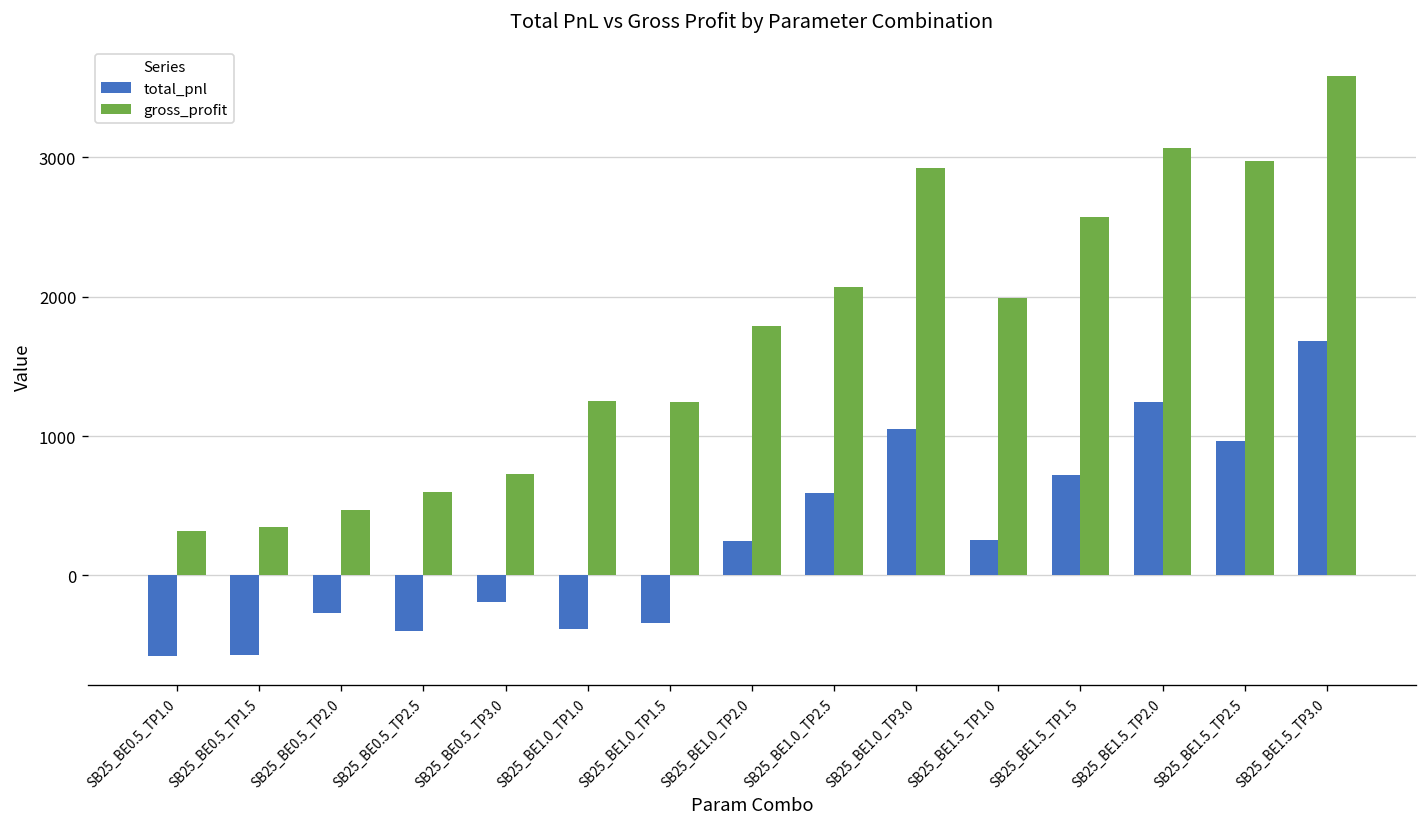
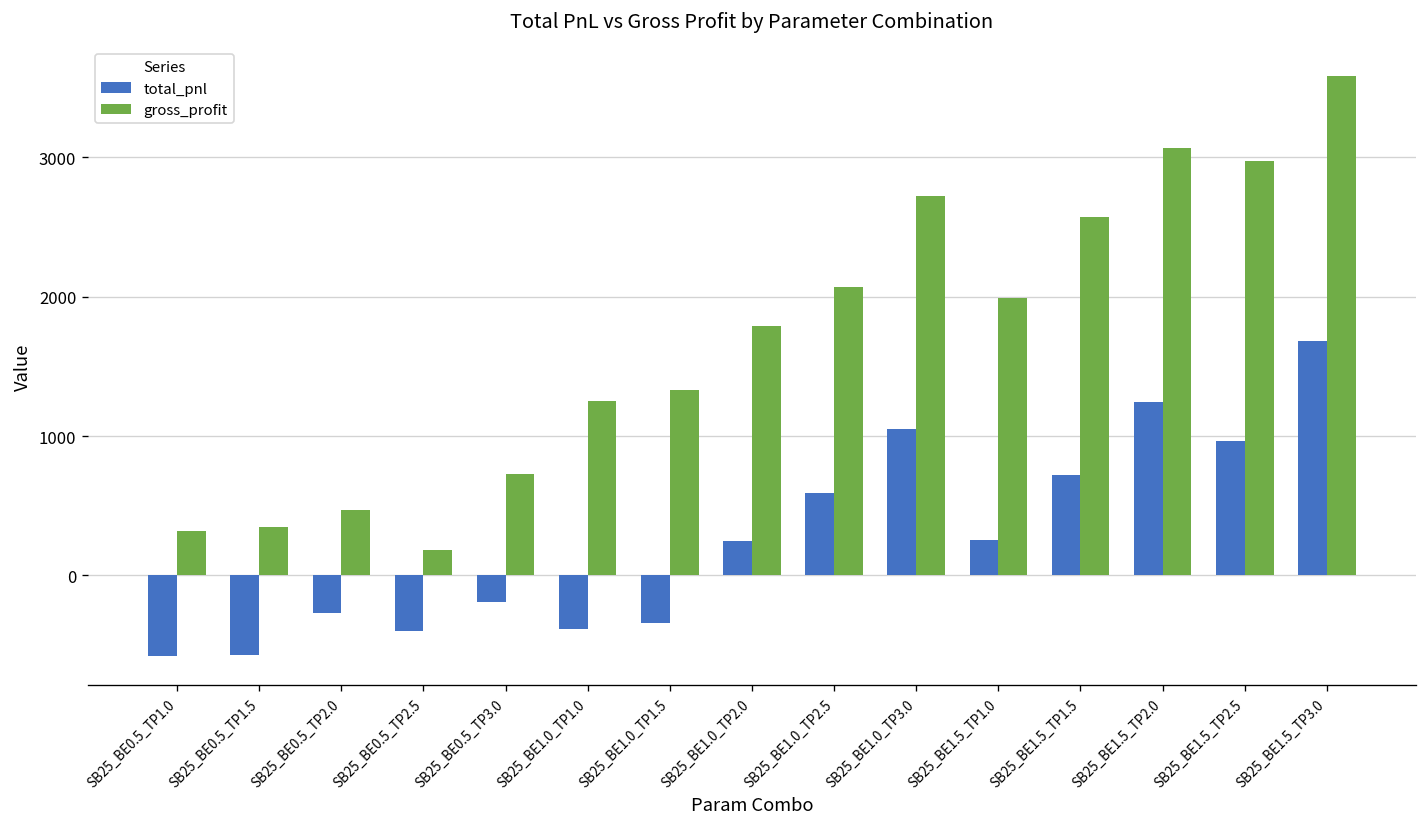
  {
    "total_pnl": {
      "SB25_BE0.5_TP1.0": -580,
      "SB25_BE0.5_TP1.5": -570,
      "SB25_BE0.5_TP2.0": -270,
      "SB25_BE0.5_TP2.5": -400,
      "SB25_BE0.5_TP3.0": -190,
      "SB25_BE1.0_TP1.0": -390,
      "SB25_BE1.0_TP1.5": -340,
      "SB25_BE1.0_TP2.0": 250,
      "SB25_BE1.0_TP2.5": 590,
      "SB25_BE1.0_TP3.0": 1050,
      "SB25_BE1.5_TP1.0": 260,
      "SB25_BE1.5_TP1.5": 720,
      "SB25_BE1.5_TP2.0": 1250,
      "SB25_BE1.5_TP2.5": 960,
      "SB25_BE1.5_TP3.0": 1680
    },
    "gross_profit": {
      "SB25_BE0.5_TP1.0": 320,
      "SB25_BE0.5_TP1.5": 350,
      "SB25_BE0.5_TP2.0": 470,
-     "SB25_BE0.5_TP2.5": 600,
+     "SB25_BE0.5_TP2.5": 180,
      "SB25_BE0.5_TP3.0": 720,
      "SB25_BE1.0_TP1.0": 1250,
-     "SB25_BE1.0_TP1.5": 1240,
+     "SB25_BE1.0_TP1.5": 1330,
      "SB25_BE1.0_TP2.0": 1790,
      "SB25_BE1.0_TP2.5": 2070,
-     "SB25_BE1.0_TP3.0": 2930,
+     "SB25_BE1.0_TP3.0": 2720,
      "SB25_BE1.5_TP1.0": 1990,
      "SB25_BE1.5_TP1.5": 2570,
      "SB25_BE1.5_TP2.0": 3070,
      "SB25_BE1.5_TP2.5": 2980,
      "SB25_BE1.5_TP3.0": 3590
    }
  }
